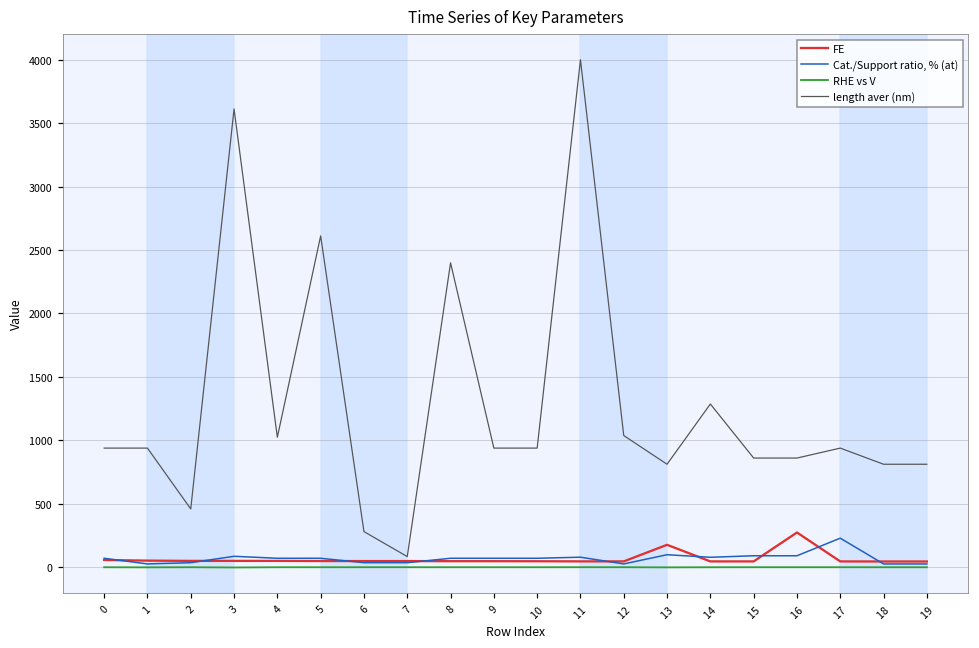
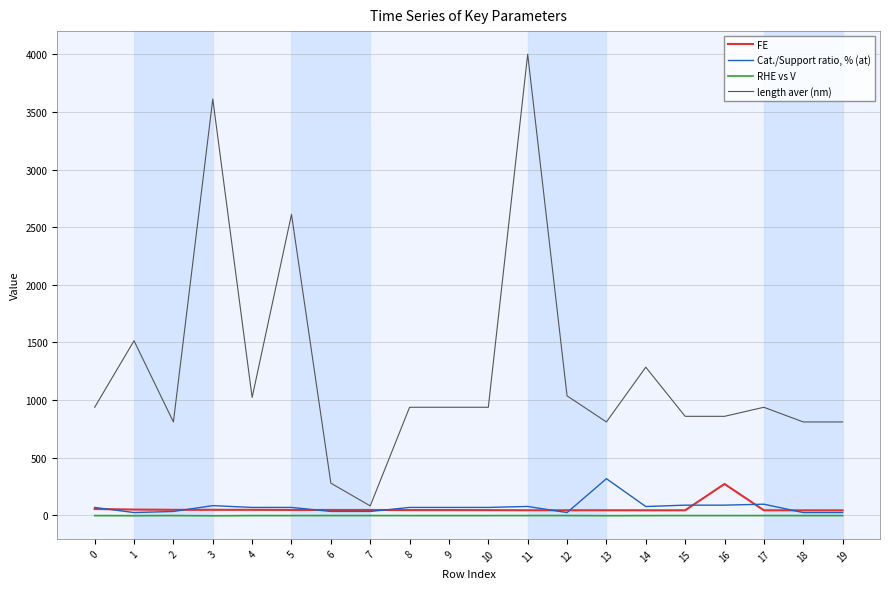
  {
    "FE": {
      "1": 50,
      "3": 50,
      "8": 50,
      "9": 50,
      "10": 50,
      "11": 40,
-     "13": 180,
+     "13": 40,
      "14": 40,
      "15": 40,
      "16": 270,
      "17": 40
    },
    "Cat./Support ratio, % (at)": {
      "1": 30,
      "3": 90,
      "8": 70,
      "9": 70,
      "10": 70,
      "11": 80,
-     "13": 100,
+     "13": 320,
      "14": 80,
      "15": 90,
      "16": 90,
-     "17": 230
+     "17": 100
    },
    "RHE vs V": {
      "0": 0,
      "1": 0,
      "2": 0,
      "3": 0,
      "4": 0,
      "5": 0,
      "6": 0,
      "7": 0,
      "8": 0,
      "9": 0,
      "10": 0,
      "11": 0,
      "12": 0,
      "13": 0,
      "14": 0,
      "15": 0,
      "16": 0,
      "17": 0,
      "18": 0,
      "19": 0
    },
    "length aver (nm)": {
      "0": 940,
-     "1": 940,
-     "2": 460,
+     "1": 1510,
+     "2": 810,
      "3": 3610,
      "4": 1020,
      "5": 2610,
      "6": 280,
      "7": 80,
-     "8": 2400,
+     "8": 940,
      "9": 940,
      "10": 940,
      "11": 4000,
      "12": 1040,
      "13": 810,
      "14": 1290,
      "15": 860,
      "16": 860,
      "17": 940,
      "18": 810,
      "19": 810
    }
  }
